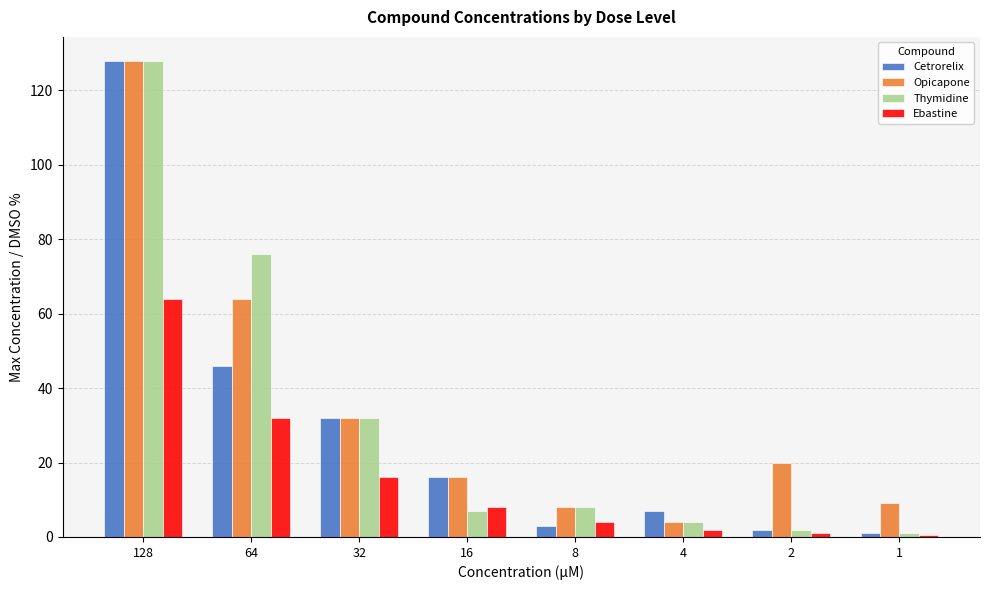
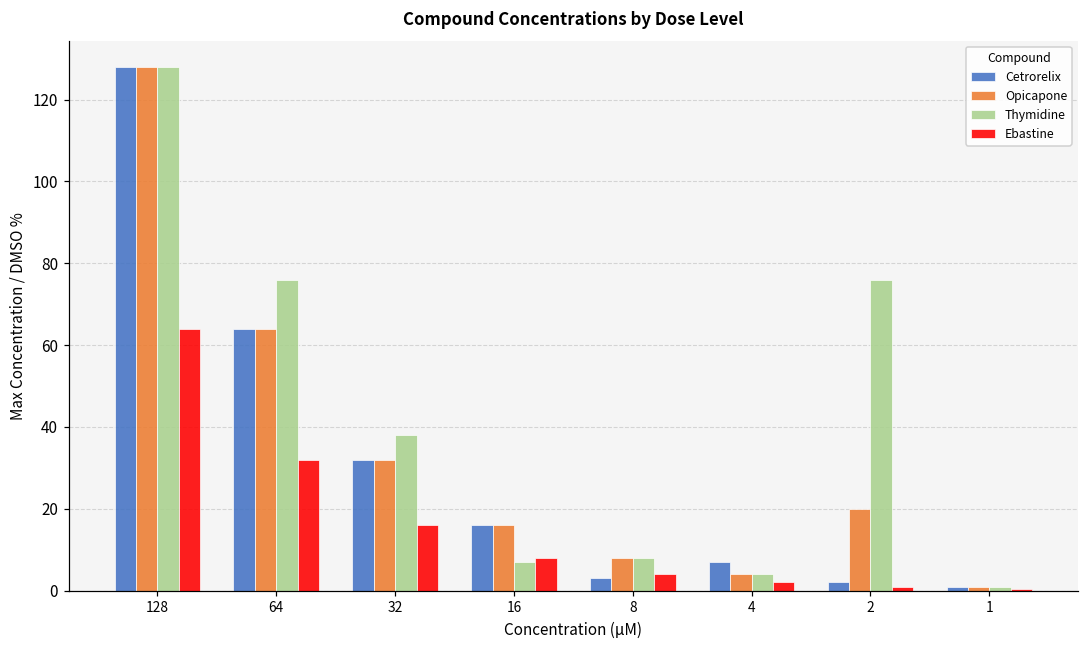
  {
    "Cetrorelix": {
      "128": 128,
-     "64": 46,
+     "64": 64,
      "32": 32,
      "16": 16,
      "8": 3,
      "4": 7,
      "2": 2,
      "1": 1
    },
    "Opicapone": {
      "128": 128,
      "64": 64,
      "32": 32,
      "16": 16,
      "8": 8,
      "4": 4,
      "2": 20,
-     "1": 9
+     "1": 1
    },
    "Thymidine": {
      "128": 128,
      "64": 76,
-     "32": 32,
+     "32": 38,
      "16": 7,
      "8": 8,
      "4": 4,
-     "2": 2,
+     "2": 76,
      "1": 1
    },
    "Ebastine": {
      "128": 64,
      "64": 32,
      "32": 16,
      "16": 8,
      "8": 4,
      "4": 2,
      "2": 1
    }
  }
